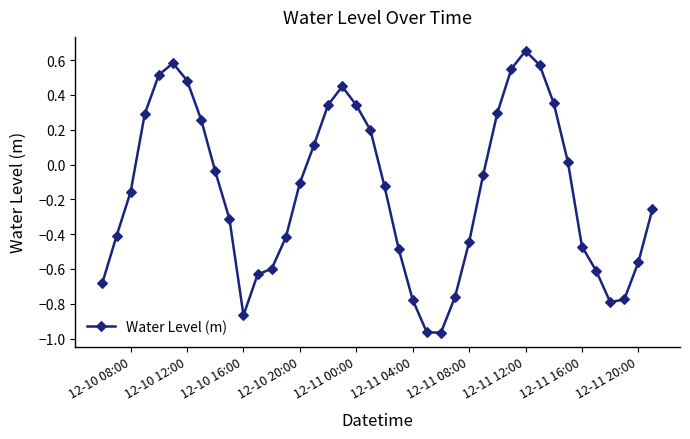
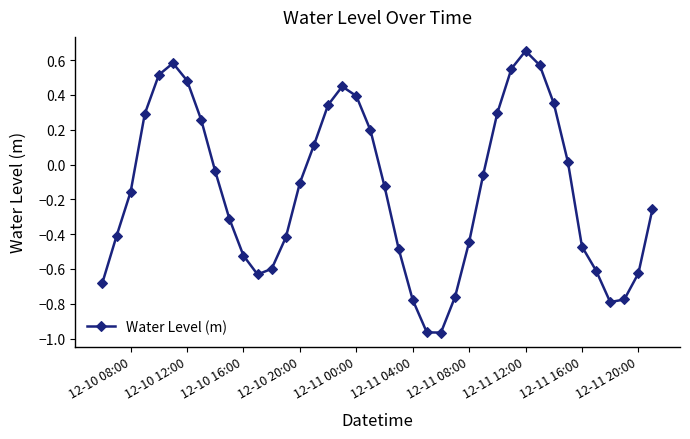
  {
    "12-10 08:00": -0.16,
    "12-10 12:00": 0.48,
-   "12-10 16:00": -0.87,
+   "12-10 16:00": -0.52,
    "12-10 20:00": -0.11,
-   "12-11 00:00": 0.34,
+   "12-11 00:00": 0.39,
    "12-11 04:00": -0.78,
    "12-11 08:00": -0.44,
    "12-11 12:00": 0.65,
    "12-11 16:00": -0.47,
-   "12-11 20:00": -0.56
+   "12-11 20:00": -0.63
  }
